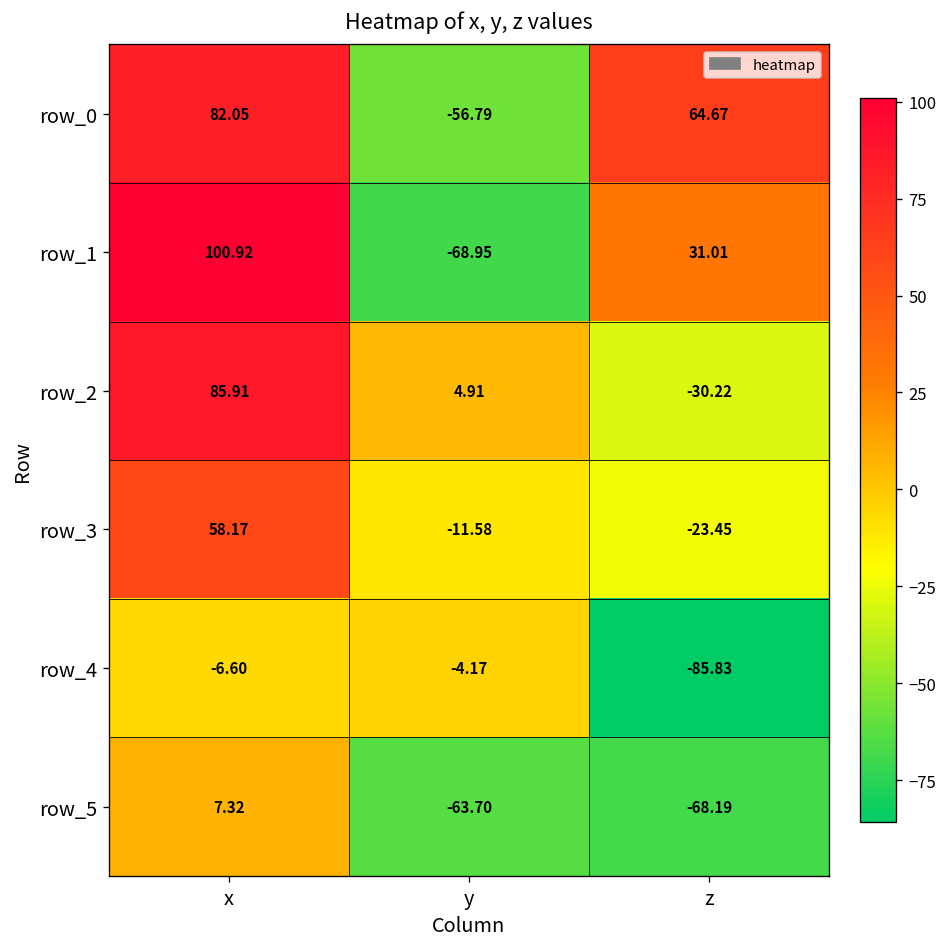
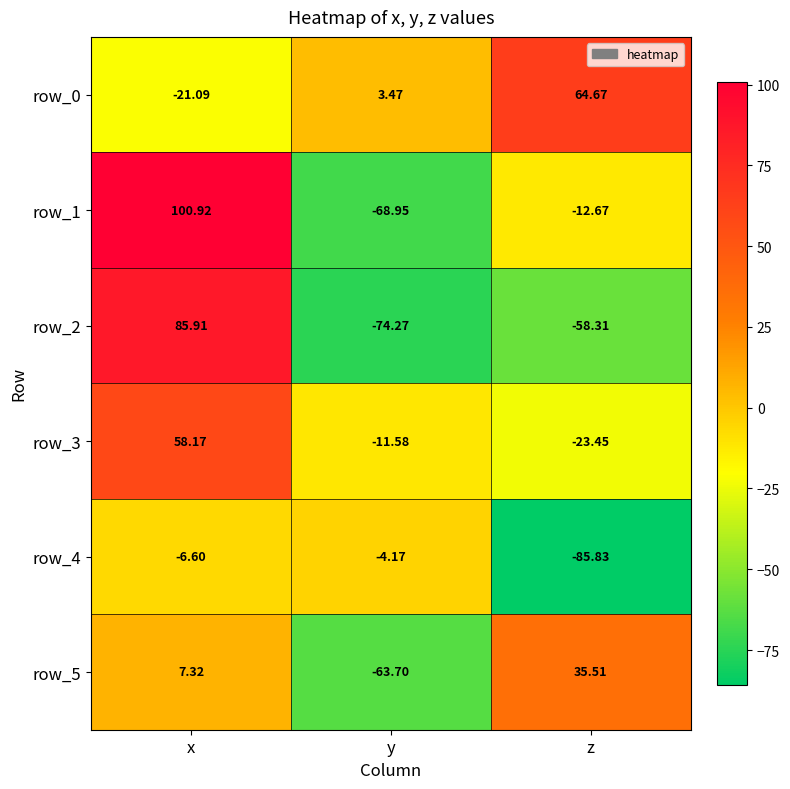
  {
    "row_0": {
-     "x": 82.05,
-     "y": -56.79,
+     "x": -21.09,
+     "y": 3.47,
      "z": 64.67
    },
    "row_1": {
      "x": 100.92,
      "y": -68.95,
-     "z": 31.01
+     "z": -12.67
    },
    "row_2": {
      "x": 85.91,
-     "y": 4.91,
-     "z": -30.22
+     "y": -74.27,
+     "z": -58.31
    },
    "row_3": {
      "x": 58.17,
      "y": -11.58,
      "z": -23.45
    },
    "row_4": {
      "x": -6.60,
      "y": -4.17,
      "z": -85.83
    },
    "row_5": {
      "x": 7.32,
      "y": -63.70,
-     "z": -68.19
+     "z": 35.51
    }
  }
